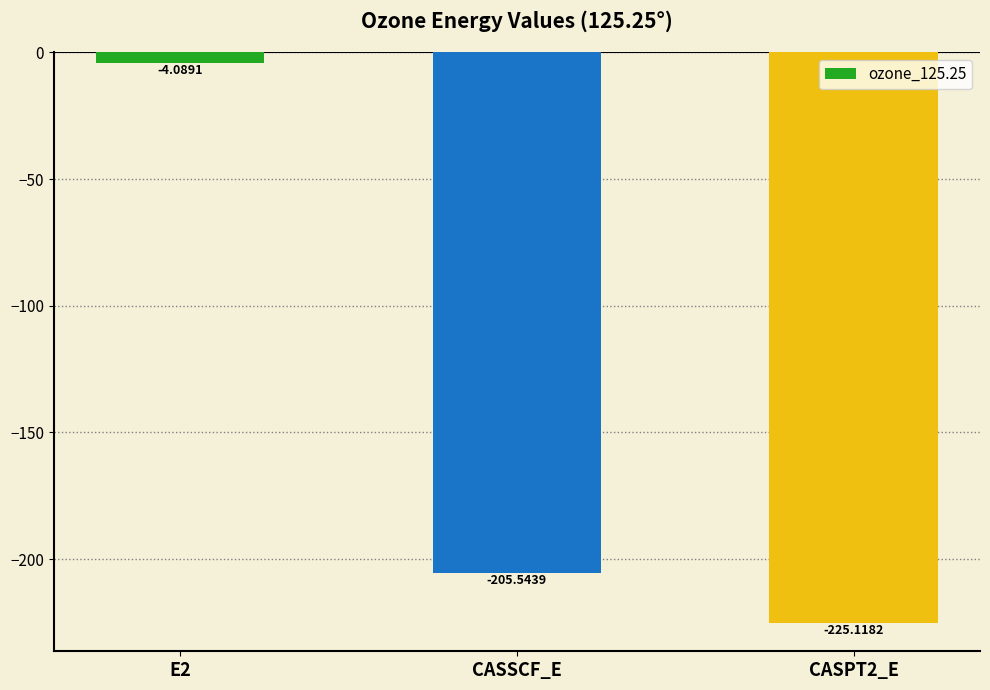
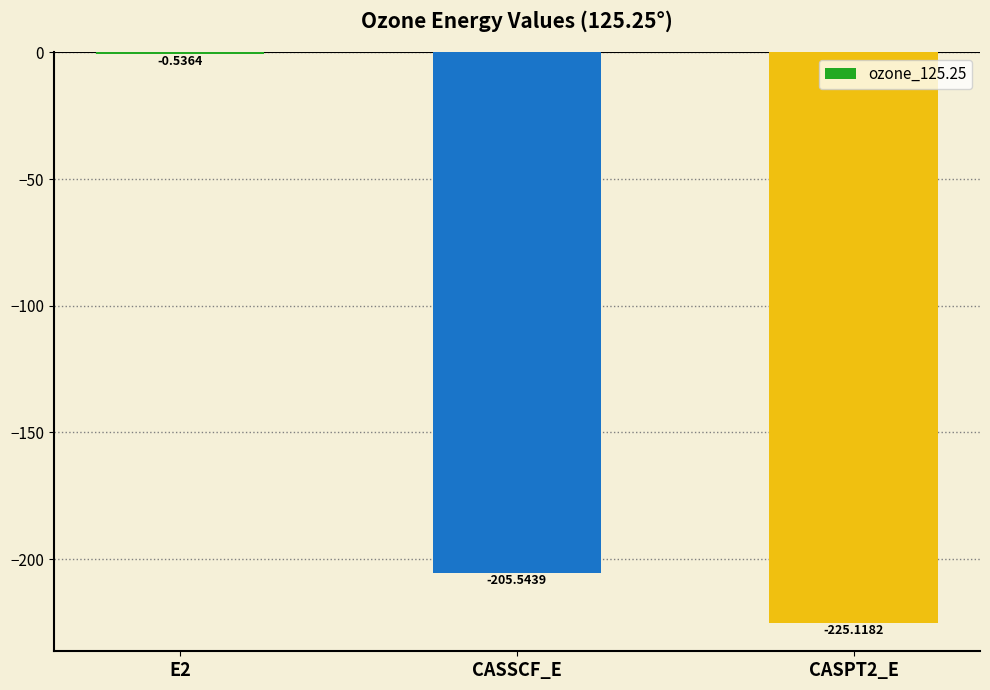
  {
-   "E2": -4.0891,
+   "E2": -0.5364,
    "CASSCF_E": -205.5439,
    "CASPT2_E": -225.1182
  }
